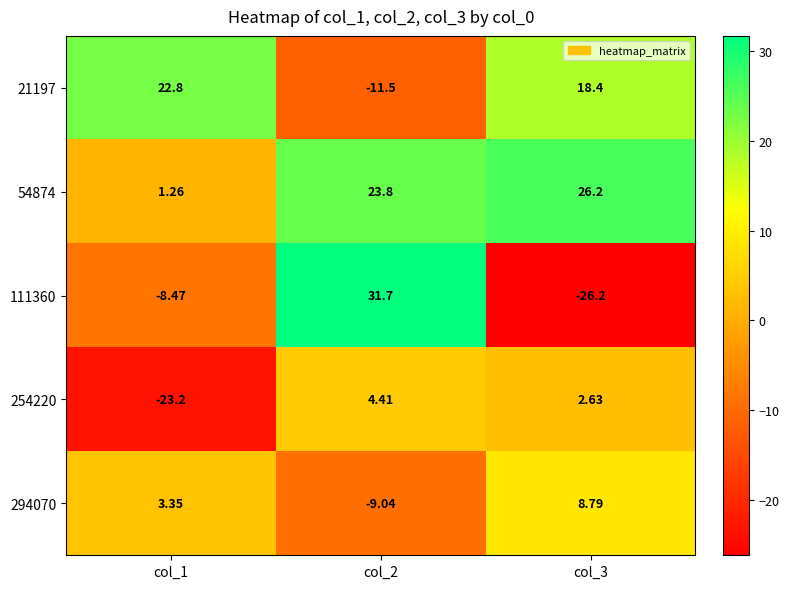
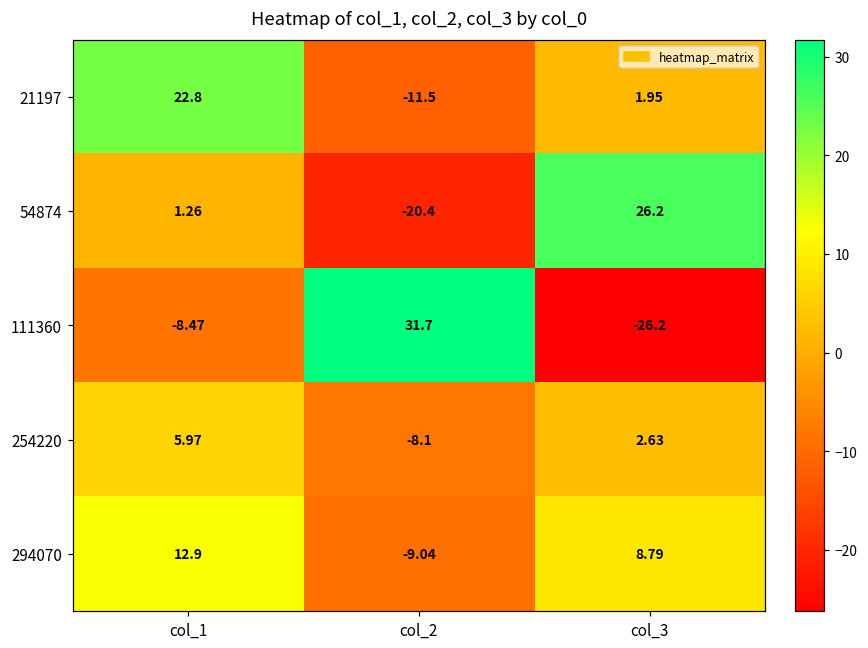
  {
    "21197": {
      "col_1": 22.8,
      "col_2": -11.5,
-     "col_3": 18.4
+     "col_3": 1.95
    },
    "54874": {
      "col_1": 1.26,
-     "col_2": 23.8,
+     "col_2": -20.4,
      "col_3": 26.2
    },
    "111360": {
      "col_1": -8.47,
      "col_2": 31.7,
      "col_3": -26.2
    },
    "254220": {
-     "col_1": -23.2,
-     "col_2": 4.41,
+     "col_1": 5.97,
+     "col_2": -8.1,
      "col_3": 2.63
    },
    "294070": {
-     "col_1": 3.35,
+     "col_1": 12.9,
      "col_2": -9.04,
      "col_3": 8.79
    }
  }
